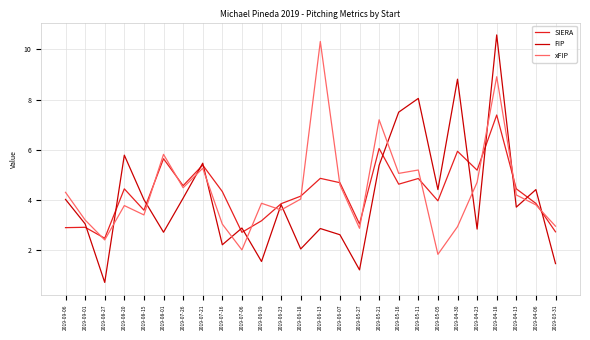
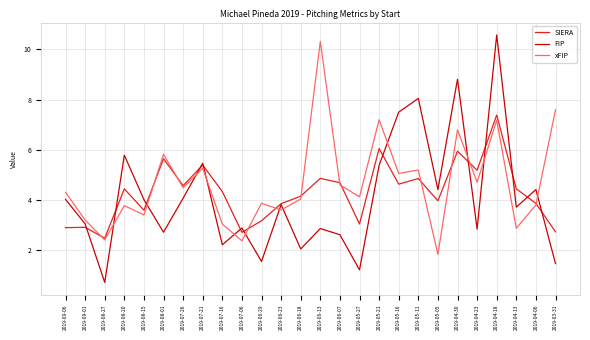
  {
    "xFIP": {
      "2019-09-06": 4.3,
      "2019-09-01": 3.2,
      "2019-08-20": 3.8,
      "2019-08-15": 3.4,
      "2019-08-01": 5.8,
      "2019-07-21": 5.3,
      "2019-07-16": 3.0,
-     "2019-07-06": 2.0,
+     "2019-07-06": 2.4,
      "2019-06-29": 3.9,
      "2019-06-23": 3.6,
      "2019-06-18": 4.0,
      "2019-06-13": 10.3,
-     "2019-05-27": 2.9,
+     "2019-05-27": 4.1,
      "2019-05-21": 7.2,
      "2019-05-16": 5.1,
      "2019-05-11": 5.2,
      "2019-05-05": 1.8,
-     "2019-04-30": 2.9,
+     "2019-04-30": 6.8,
      "2019-04-23": 4.7,
-     "2019-04-18": 8.9,
-     "2019-04-13": 4.2,
-     "2019-03-31": 3.0
+     "2019-04-18": 7.2,
+     "2019-04-13": 2.9,
+     "2019-03-31": 7.6
    }
  }
